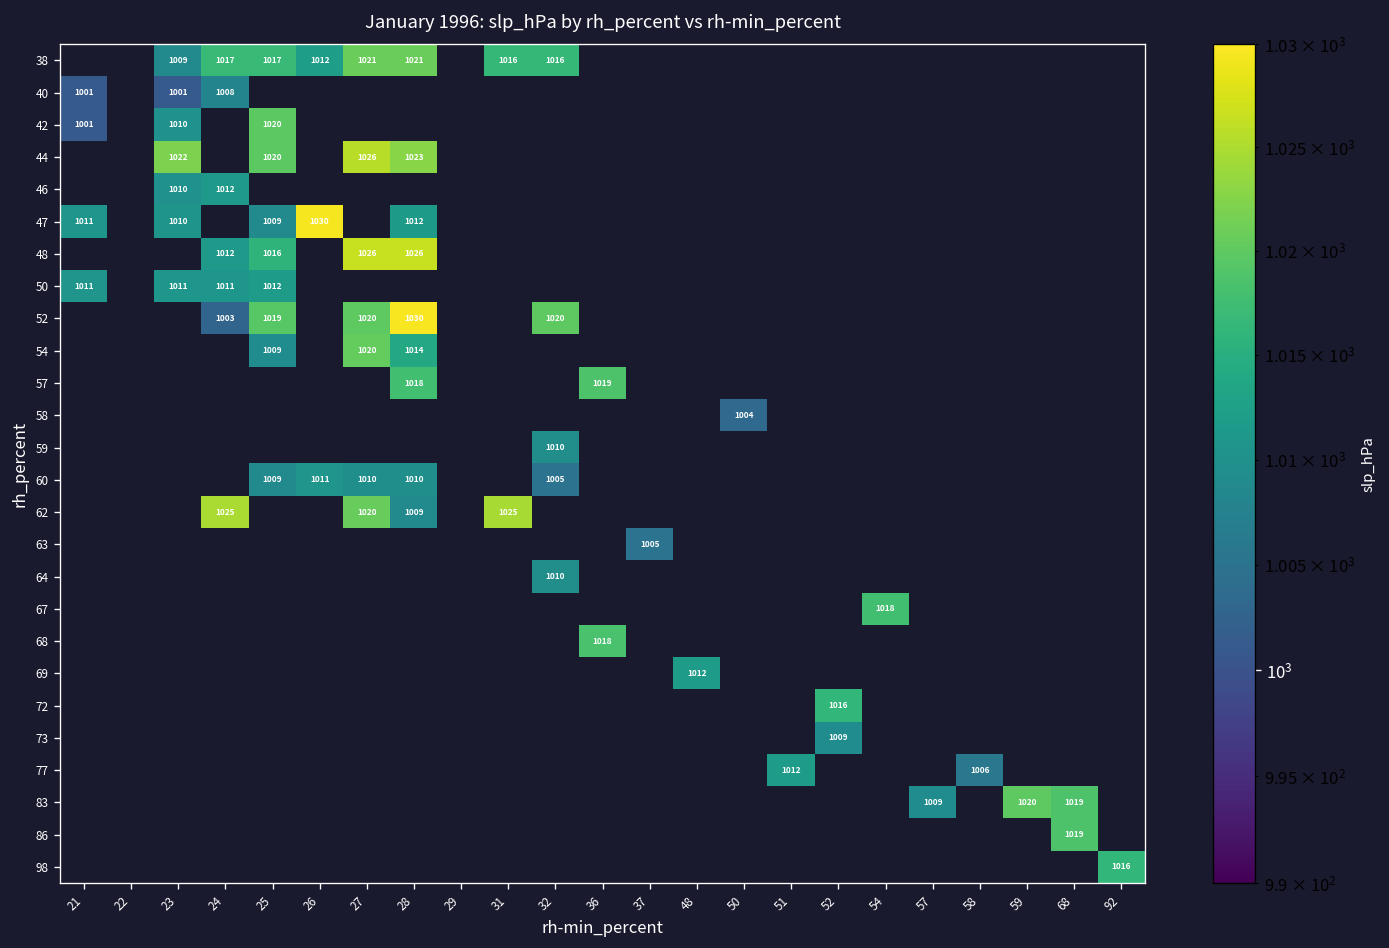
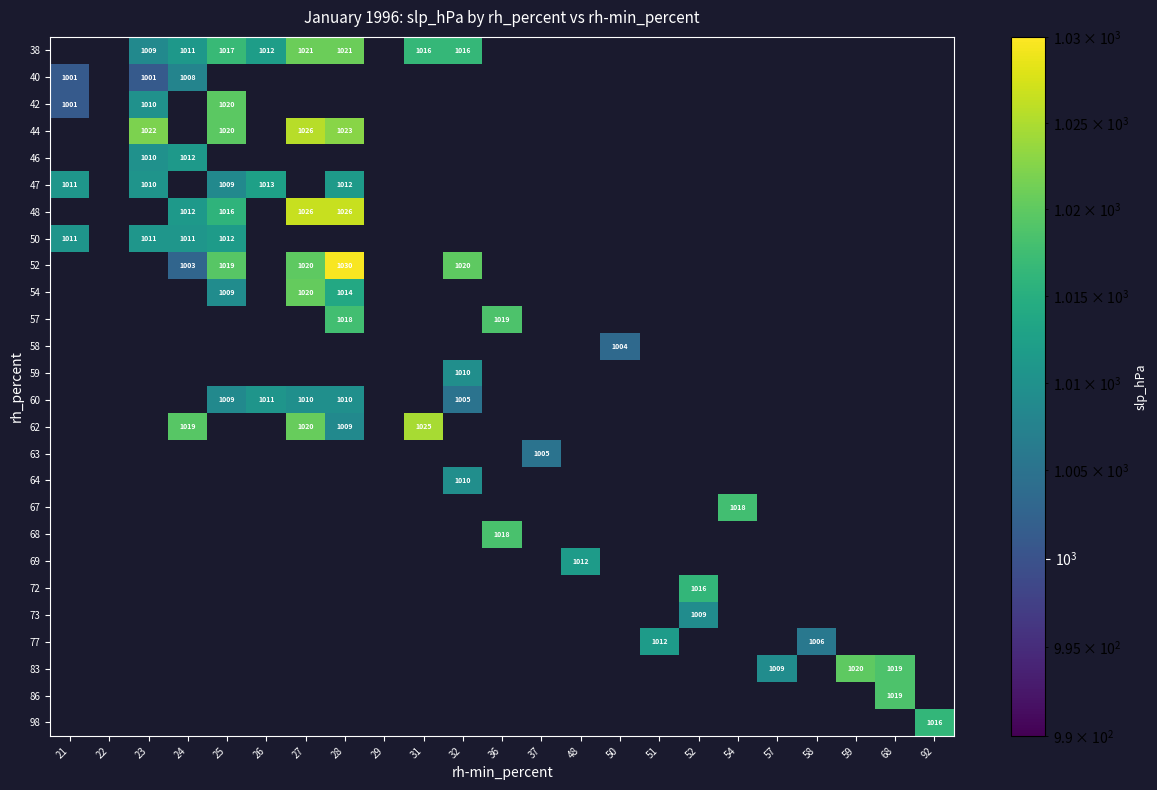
  {
    "38": {
      "23": 1009,
-     "24": 1017,
+     "24": 1011,
      "25": 1017,
      "26": 1012,
      "27": 1021,
      "28": 1021,
      "31": 1016,
      "32": 1016
    },
    "40": {
      "21": 1001,
      "23": 1001,
      "24": 1008
    },
    "42": {
      "21": 1001,
      "23": 1010,
      "25": 1020
    },
    "44": {
      "23": 1022,
      "25": 1020,
      "27": 1026,
      "28": 1023
    },
    "46": {
      "23": 1010,
      "24": 1012
    },
    "47": {
      "21": 1011,
      "23": 1010,
      "25": 1009,
-     "26": 1030,
+     "26": 1013,
      "28": 1012
    },
    "48": {
      "24": 1012,
      "25": 1016,
      "27": 1026,
      "28": 1026
    },
    "50": {
      "21": 1011,
      "23": 1011,
      "24": 1011,
      "25": 1012
    },
    "52": {
      "24": 1003,
      "25": 1019,
      "27": 1020,
      "28": 1030,
      "32": 1020
    },
    "54": {
      "25": 1009,
      "27": 1020,
      "28": 1014
    },
    "57": {
      "28": 1018,
      "36": 1019
    },
    "58": {
      "50": 1004
    },
    "59": {
      "32": 1010
    },
    "60": {
      "25": 1009,
      "26": 1011,
      "27": 1010,
      "28": 1010,
      "32": 1005
    },
    "62": {
-     "24": 1025,
+     "24": 1019,
      "27": 1020,
      "28": 1009,
      "31": 1025
    },
    "63": {
      "37": 1005
    },
    "64": {
      "32": 1010
    },
    "67": {
      "54": 1018
    },
    "68": {
      "36": 1018
    },
    "69": {
      "48": 1012
    },
    "72": {
      "52": 1016
    },
    "73": {
      "52": 1009
    },
    "77": {
      "51": 1012,
      "58": 1006
    },
    "83": {
      "57": 1009,
      "59": 1020,
      "68": 1019
    },
    "86": {
      "68": 1019
    },
    "98": {
      "92": 1016
    }
  }
